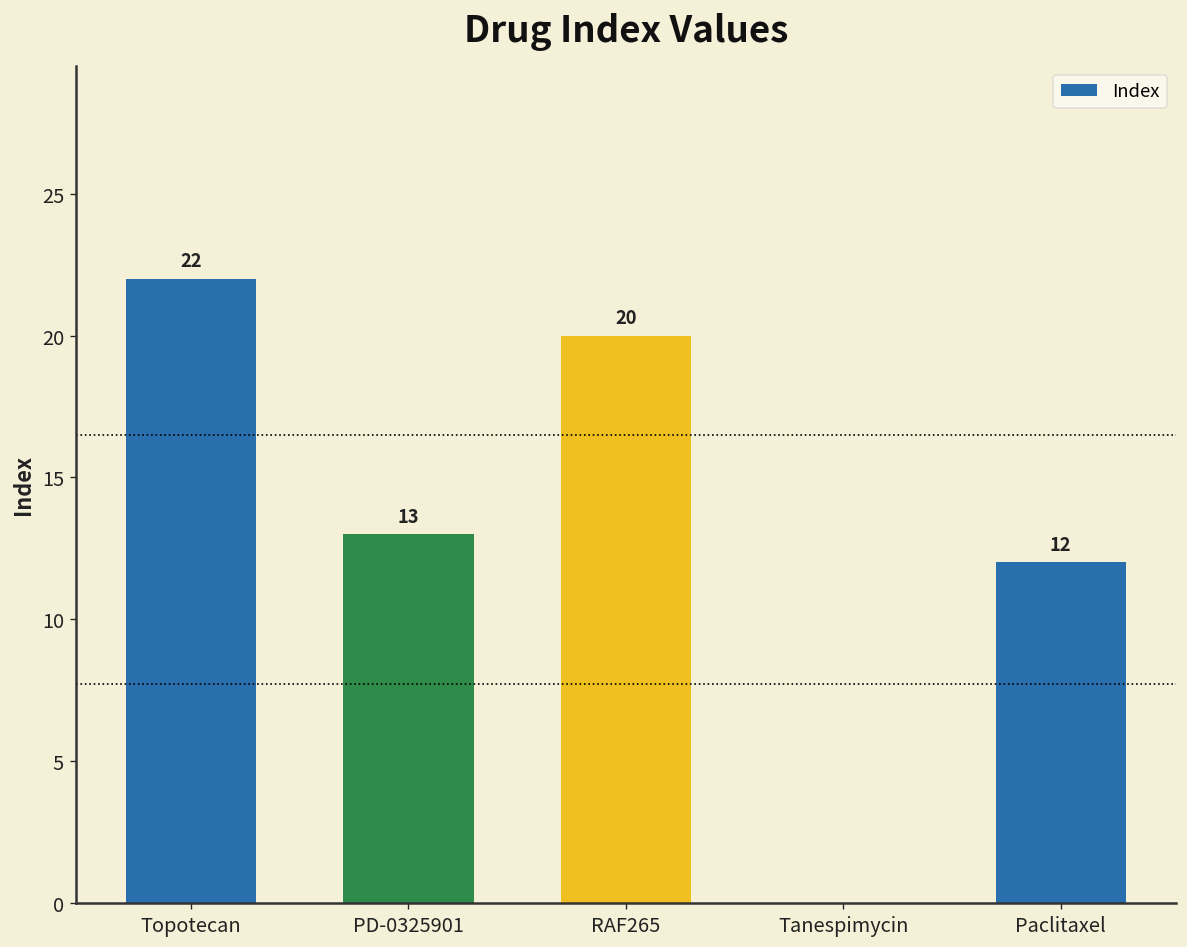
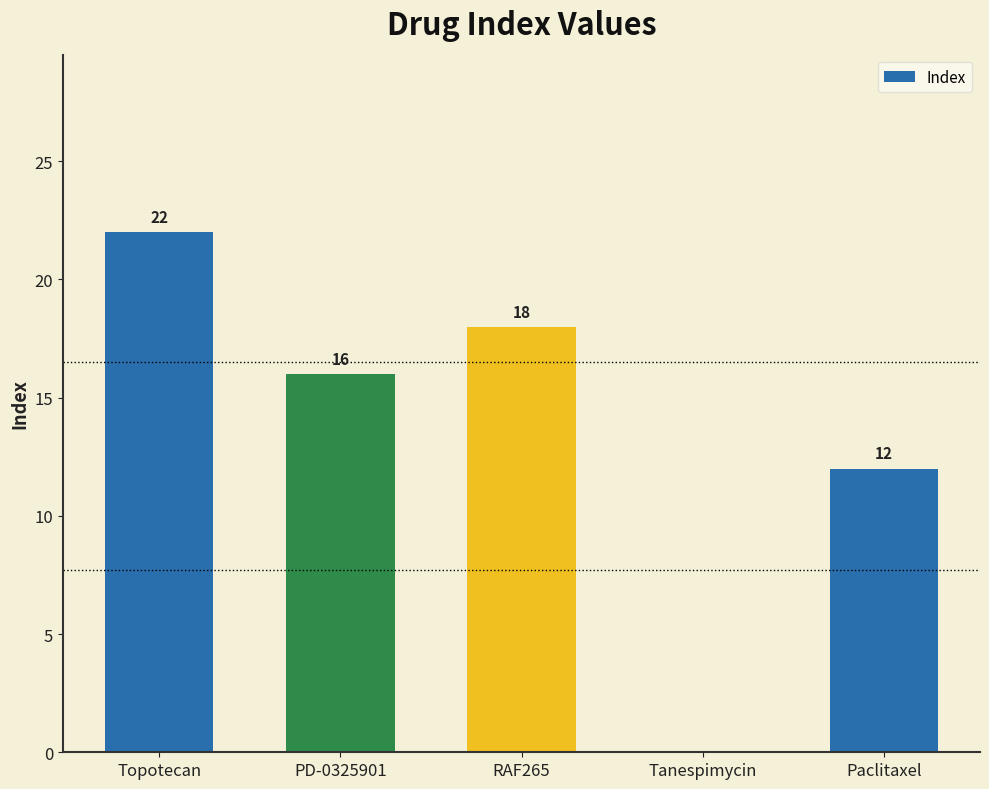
  {
    "Topotecan": 22,
-   "PD-0325901": 13,
-   "RAF265": 20,
+   "PD-0325901": 16,
+   "RAF265": 18,
    "Paclitaxel": 12
  }
